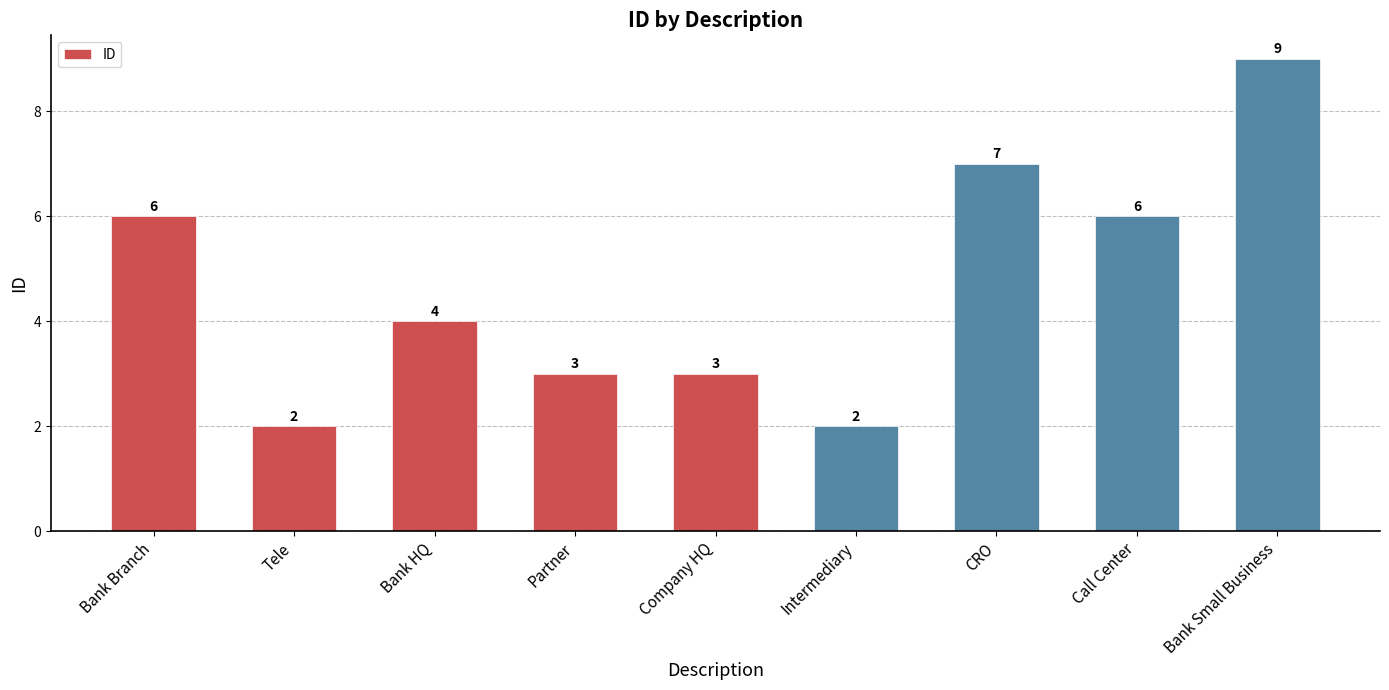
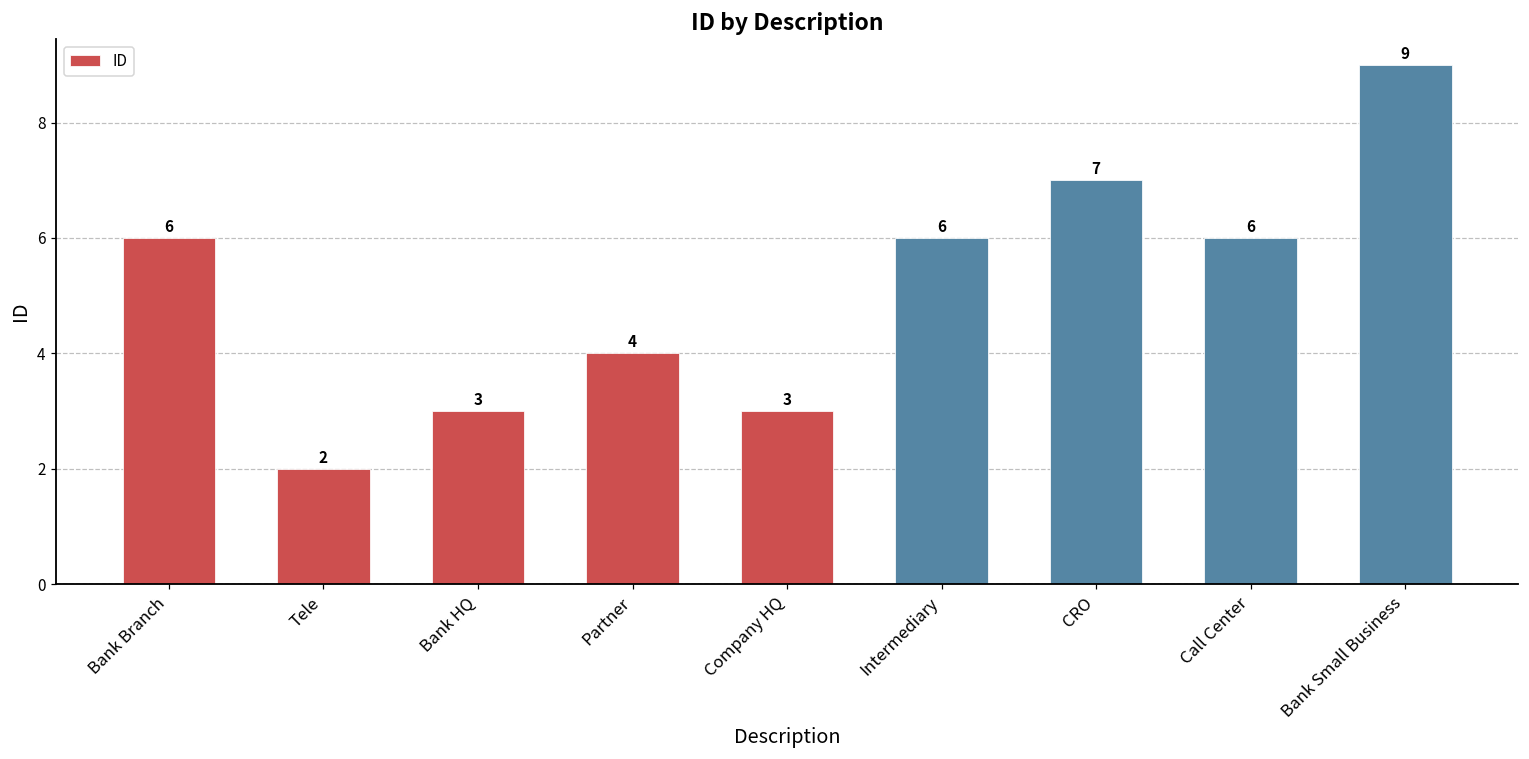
  {
    "Bank Branch": 6,
    "Tele": 2,
-   "Bank HQ": 4,
-   "Partner": 3,
+   "Bank HQ": 3,
+   "Partner": 4,
    "Company HQ": 3,
-   "Intermediary": 2,
+   "Intermediary": 6,
    "CRO": 7,
    "Call Center": 6,
    "Bank Small Business": 9
  }
